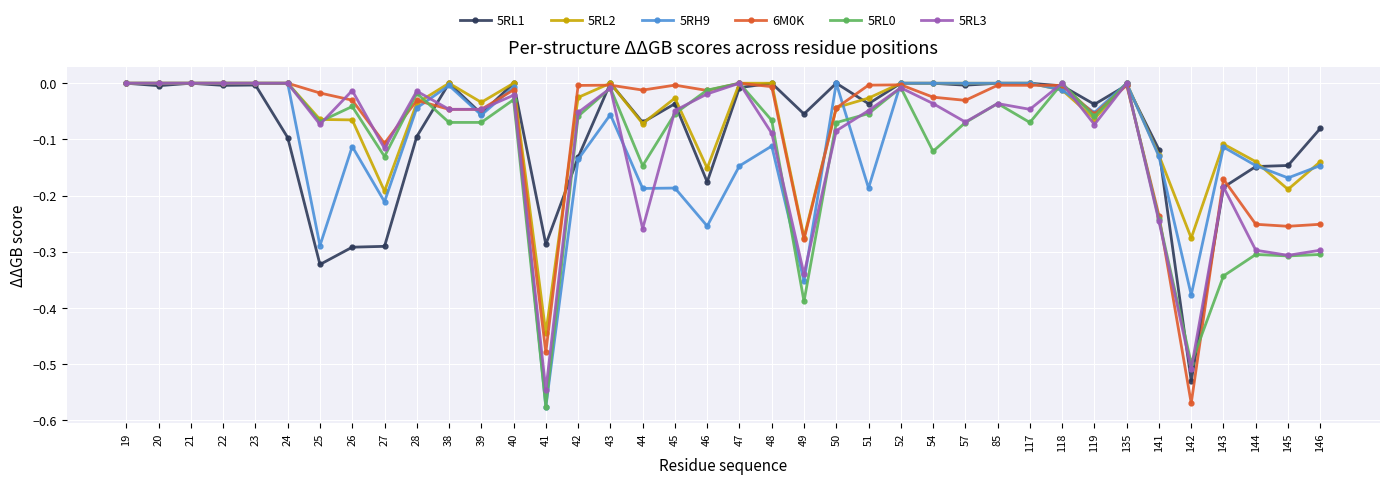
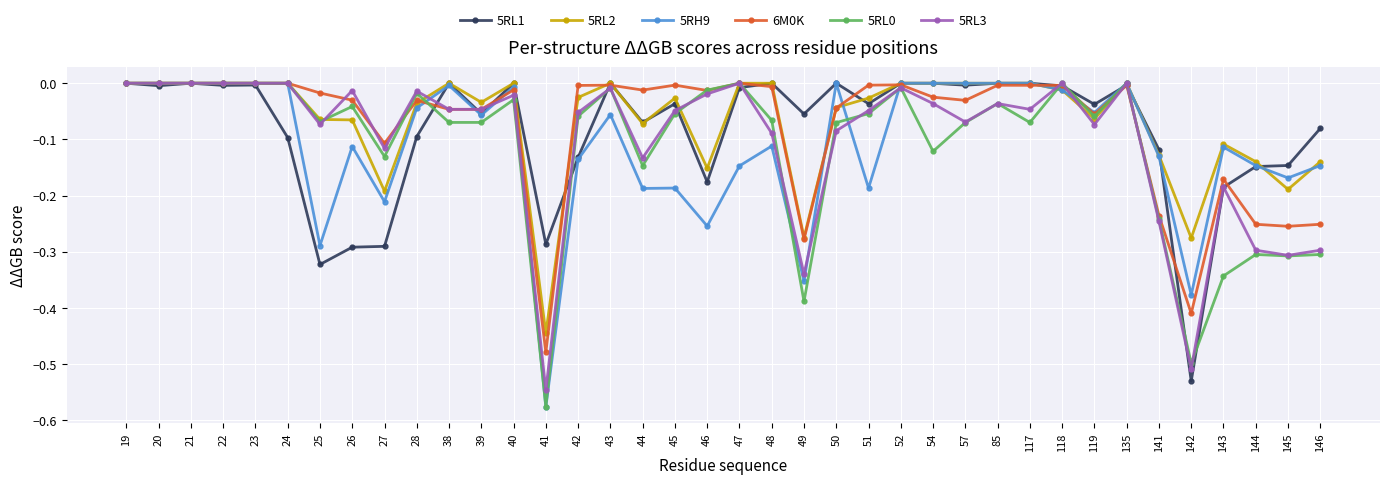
  {
    "5RL1": {
      "24": -0.10,
      "25": -0.32,
      "26": -0.29,
      "27": -0.29,
      "28": -0.10,
      "41": -0.29,
      "45": -0.04,
      "46": -0.18,
      "47": -0.01,
      "49": -0.05,
      "51": -0.04,
      "119": -0.04,
      "141": -0.12,
      "142": -0.53,
      "145": -0.15,
      "146": -0.08
    },
    "5RL2": {
      "26": -0.07,
      "27": -0.19,
      "28": -0.04,
      "39": -0.03,
      "41": -0.45,
      "42": -0.03,
      "45": -0.03,
      "46": -0.15,
      "51": -0.03,
      "142": -0.28,
      "143": -0.11,
      "144": -0.14,
      "145": -0.19,
      "146": -0.14
    },
    "5RH9": {
      "25": -0.29,
      "26": -0.11,
      "27": -0.21,
      "28": -0.04,
      "40": -0.01,
      "43": -0.06,
      "44": -0.19,
      "45": -0.19,
      "46": -0.25,
      "47": -0.15,
      "48": -0.11,
      "49": -0.35,
      "51": -0.19,
      "142": -0.38,
      "143": -0.11,
      "145": -0.17,
      "146": -0.15
    },
    "6M0K": {
      "25": -0.02,
      "26": -0.03,
      "27": -0.11,
      "28": -0.03,
      "40": -0.01,
      "41": -0.48,
      "42": 0.00,
      "44": -0.01,
      "45": 0.00,
      "48": -0.01,
      "51": 0.00,
      "54": -0.02,
      "57": -0.03,
      "141": -0.24,
-     "142": -0.57,
+     "142": -0.41,
      "143": -0.17,
      "144": -0.25,
      "145": -0.25,
      "146": -0.25
    },
    "5RL0": {
      "26": -0.04,
      "27": -0.13,
      "38": -0.07,
      "39": -0.07,
      "40": -0.03,
      "42": -0.06,
      "44": -0.15,
      "45": -0.05,
      "48": -0.07,
      "49": -0.39,
      "50": -0.07,
      "51": -0.05,
      "54": -0.12,
      "117": -0.07,
      "142": -0.50,
      "143": -0.34,
      "144": -0.31,
      "146": -0.31
    },
    "5RL3": {
      "25": -0.07,
      "26": -0.01,
      "27": -0.12,
      "40": -0.02,
      "41": -0.55,
      "42": -0.05,
-     "44": -0.26,
+     "44": -0.13,
      "45": -0.05,
      "46": -0.02,
      "48": -0.09,
      "49": -0.34,
      "50": -0.08,
      "51": -0.05,
      "54": -0.04,
      "117": -0.05,
      "119": -0.07,
      "142": -0.51,
      "144": -0.30,
      "146": -0.30
    }
  }
